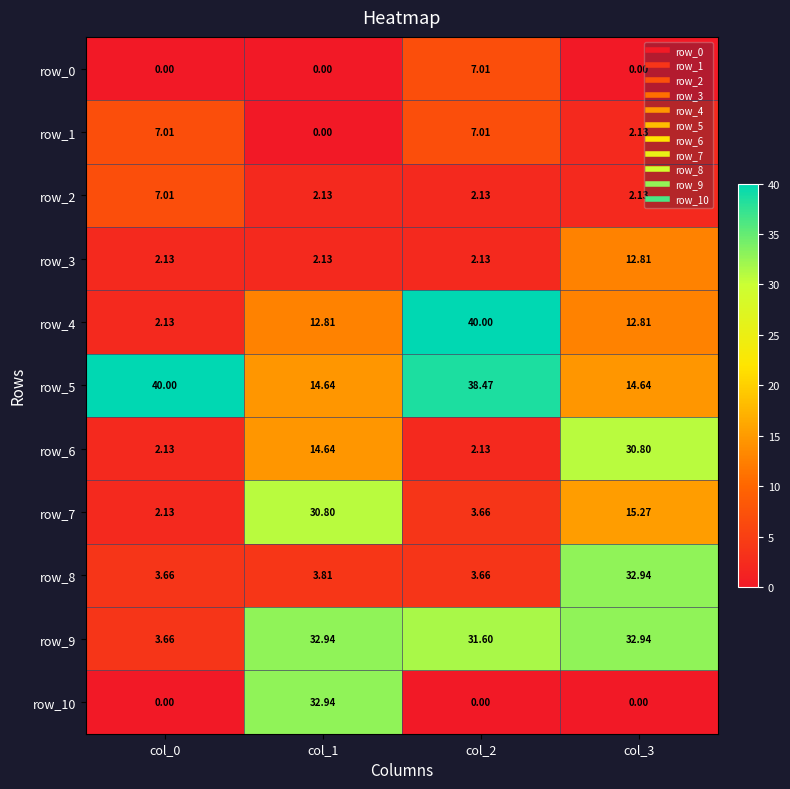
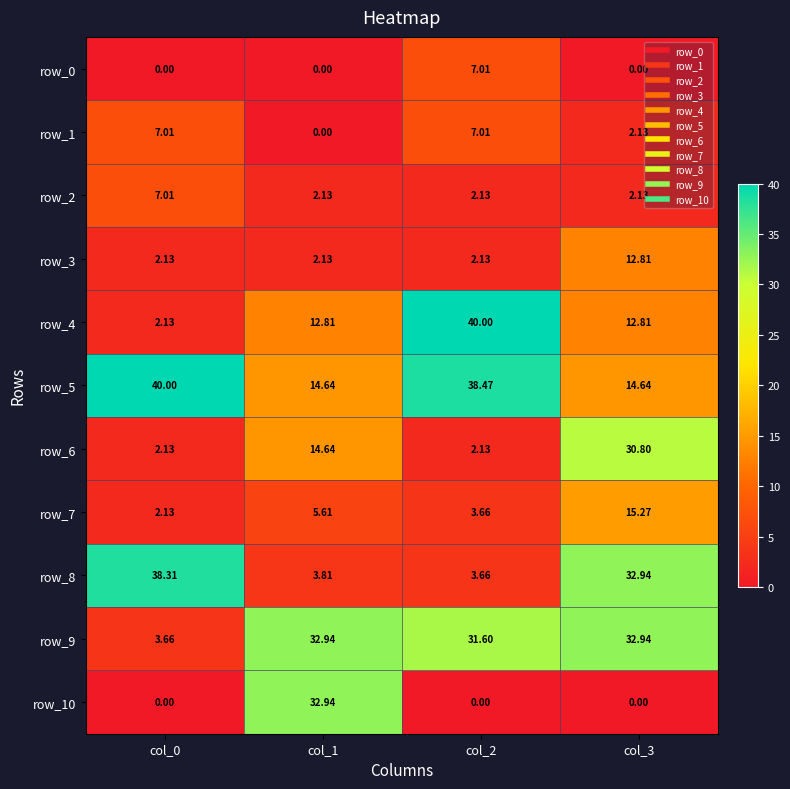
  {
    "row_0": {
      "col_0": 0.00,
      "col_1": 0.00,
      "col_2": 7.01
    },
    "row_1": {
      "col_0": 7.01,
      "col_1": 0.00,
      "col_2": 7.01
    },
    "row_2": {
      "col_0": 7.01,
      "col_1": 2.13,
      "col_2": 2.13
    },
    "row_3": {
      "col_0": 2.13,
      "col_1": 2.13,
      "col_2": 2.13,
      "col_3": 12.81
    },
    "row_4": {
      "col_0": 2.13,
      "col_1": 12.81,
      "col_2": 40.00,
      "col_3": 12.81
    },
    "row_5": {
      "col_0": 40.00,
      "col_1": 14.64,
      "col_2": 38.47,
      "col_3": 14.64
    },
    "row_6": {
      "col_0": 2.13,
      "col_1": 14.64,
      "col_2": 2.13,
      "col_3": 30.80
    },
    "row_7": {
      "col_0": 2.13,
-     "col_1": 30.80,
+     "col_1": 5.61,
      "col_2": 3.66,
      "col_3": 15.27
    },
    "row_8": {
-     "col_0": 3.66,
+     "col_0": 38.31,
      "col_1": 3.81,
      "col_2": 3.66,
      "col_3": 32.94
    },
    "row_9": {
      "col_0": 3.66,
      "col_1": 32.94,
      "col_2": 31.60,
      "col_3": 32.94
    },
    "row_10": {
      "col_0": 0.00,
      "col_1": 32.94,
      "col_2": 0.00,
      "col_3": 0.00
    }
  }
